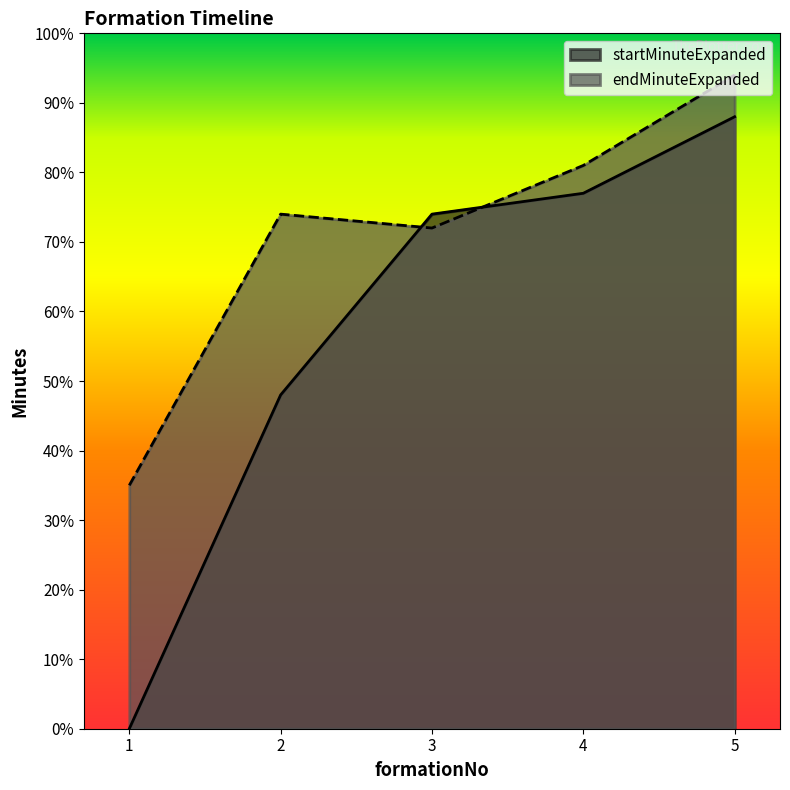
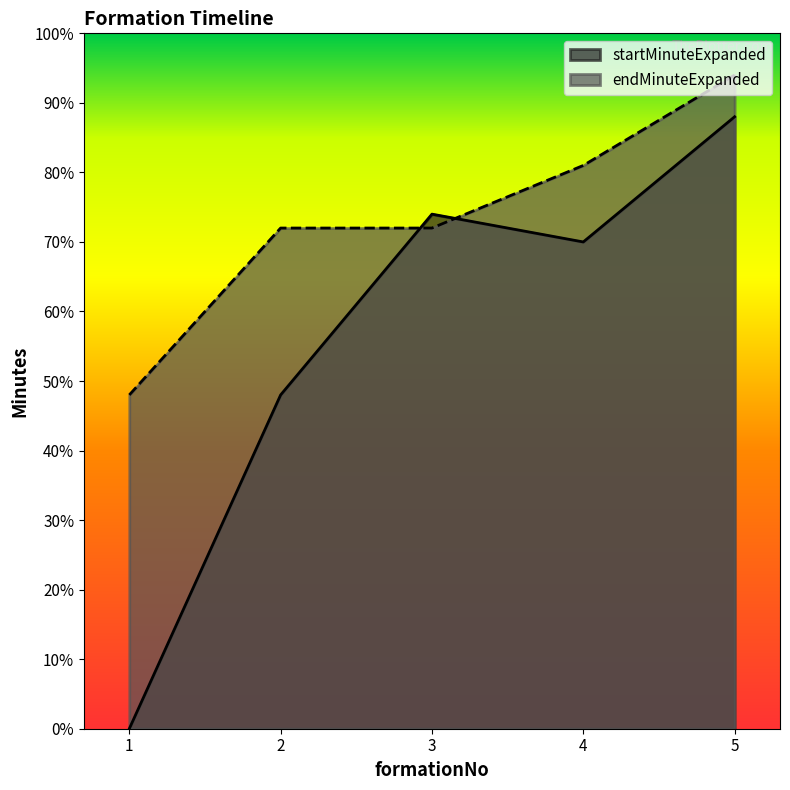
  {
    "startMinuteExpanded": {
      "1": "0%",
      "2": "48%",
      "3": "74%",
-     "4": "77%",
+     "4": "70%",
      "5": "88%"
    },
    "endMinuteExpanded": {
-     "1": "35%",
-     "2": "74%",
+     "1": "48%",
+     "2": "72%",
      "3": "72%",
      "4": "81%"
    }
  }
